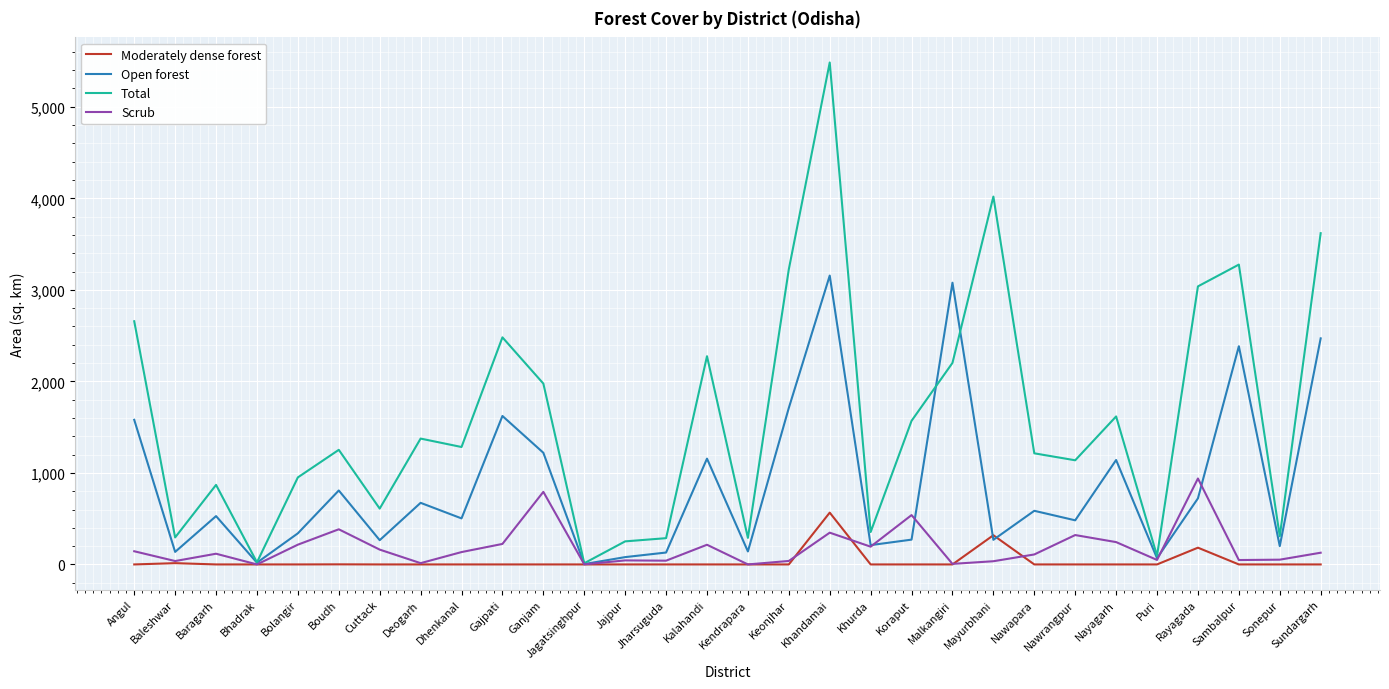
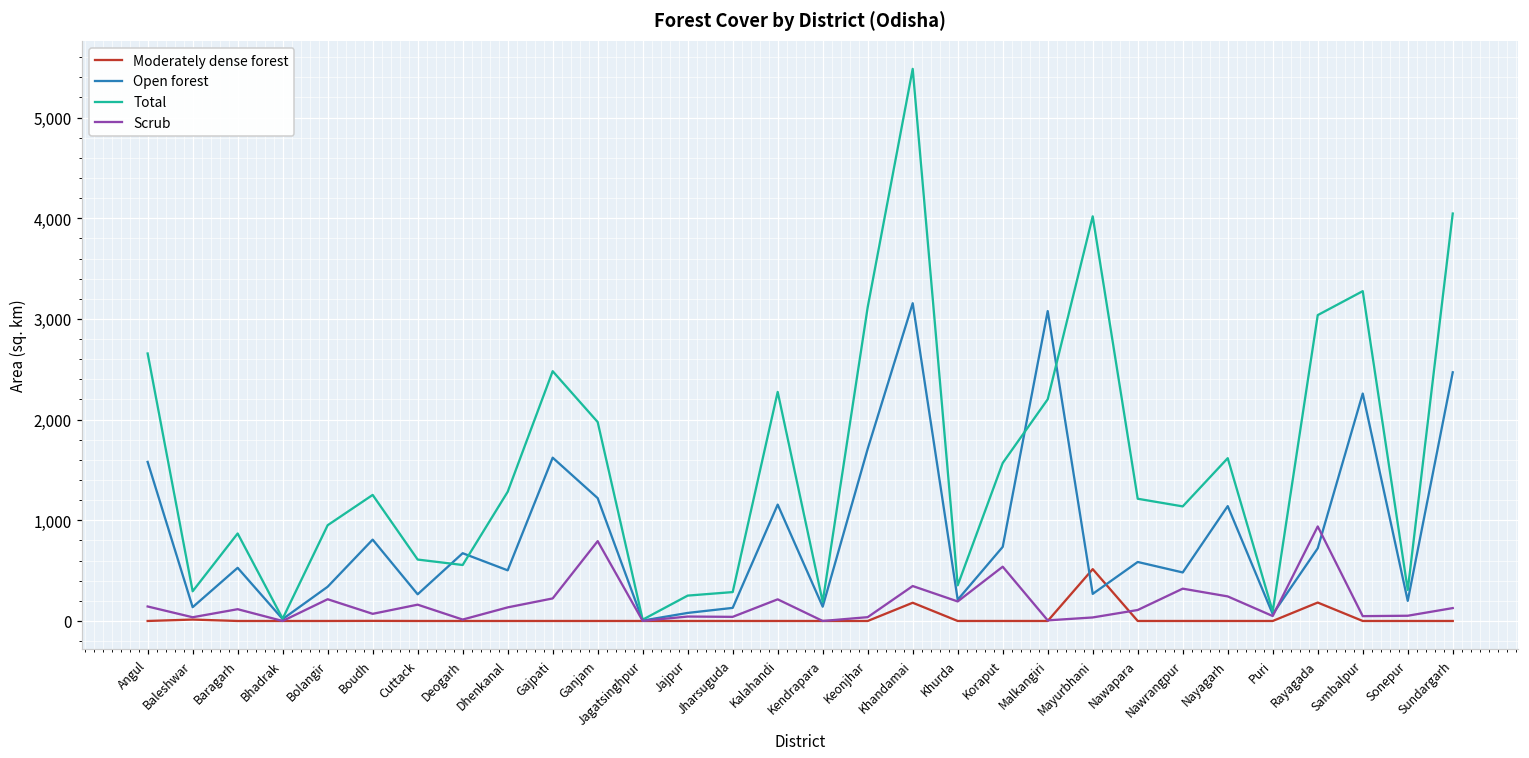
  {
    "Moderately dense forest": {
      "Angul": "0",
      "Baragarh": "0",
      "Bolangir": "0",
      "Boudh": "0",
      "Cuttack": "0",
      "Dhenkanal": "0",
      "Gajpati": "0",
      "Ganjam": "0",
      "Jajpur": "0",
      "Jharsuguda": "0",
      "Kalahandi": "0",
      "Keonjhar": "0",
-     "Khandamai": "600",
+     "Khandamai": "200",
      "Khurda": "0",
      "Koraput": "0",
-     "Mayurbhani": "300",
+     "Mayurbhani": "500",
      "Nawapara": "0",
      "Nawrangpur": "0",
      "Nayagarh": "0",
      "Puri": "0",
      "Rayagada": "200",
      "Sambalpur": "0",
      "Sonepur": "0",
      "Sundargarh": "0"
    },
    "Open forest": {
      "Angul": "1,600",
      "Baleshwar": "100",
      "Baragarh": "500",
      "Bolangir": "300",
      "Boudh": "800",
      "Cuttack": "300",
      "Deogarh": "700",
      "Dhenkanal": "500",
      "Gajpati": "1,600",
      "Ganjam": "1,200",
      "Jajpur": "100",
      "Jharsuguda": "100",
      "Kalahandi": "1,200",
      "Kendrapara": "100",
      "Keonjhar": "1,700",
      "Khandamai": "3,200",
-     "Koraput": "300",
+     "Koraput": "700",
      "Malkangiri": "3,100",
      "Mayurbhani": "300",
      "Nawapara": "600",
      "Nawrangpur": "500",
      "Nayagarh": "1,100",
      "Rayagada": "700",
-     "Sambalpur": "2,400",
+     "Sambalpur": "2,300",
      "Sonepur": "200",
      "Sundargarh": "2,500"
    },
    "Total": {
      "Angul": "2,700",
      "Baleshwar": "300",
      "Baragarh": "900",
      "Bolangir": "1,000",
      "Boudh": "1,300",
      "Cuttack": "600",
-     "Deogarh": "1,400",
+     "Deogarh": "600",
      "Dhenkanal": "1,300",
      "Gajpati": "2,500",
      "Ganjam": "2,000",
      "Jajpur": "300",
      "Jharsuguda": "300",
      "Kalahandi": "2,300",
-     "Kendrapara": "300",
-     "Keonjhar": "3,200",
+     "Kendrapara": "200",
+     "Keonjhar": "3,100",
      "Khandamai": "5,500",
      "Khurda": "400",
      "Koraput": "1,600",
      "Malkangiri": "2,200",
      "Mayurbhani": "4,000",
      "Nawapara": "1,200",
      "Nawrangpur": "1,100",
      "Nayagarh": "1,600",
      "Rayagada": "3,000",
      "Sambalpur": "3,300",
      "Sonepur": "300",
-     "Sundargarh": "3,600"
+     "Sundargarh": "4,000"
    },
    "Scrub": {
      "Angul": "100",
      "Baragarh": "100",
      "Bolangir": "200",
-     "Boudh": "400",
+     "Boudh": "100",
      "Cuttack": "200",
      "Dhenkanal": "100",
      "Gajpati": "200",
      "Ganjam": "800",
      "Jajpur": "0",
      "Jharsuguda": "0",
      "Kalahandi": "200",
      "Keonjhar": "0",
      "Khandamai": "300",
      "Koraput": "500",
      "Mayurbhani": "0",
      "Nawapara": "100",
      "Nawrangpur": "300",
      "Nayagarh": "200",
      "Rayagada": "900",
      "Sambalpur": "0",
      "Sonepur": "100",
      "Sundargarh": "100"
    }
  }
